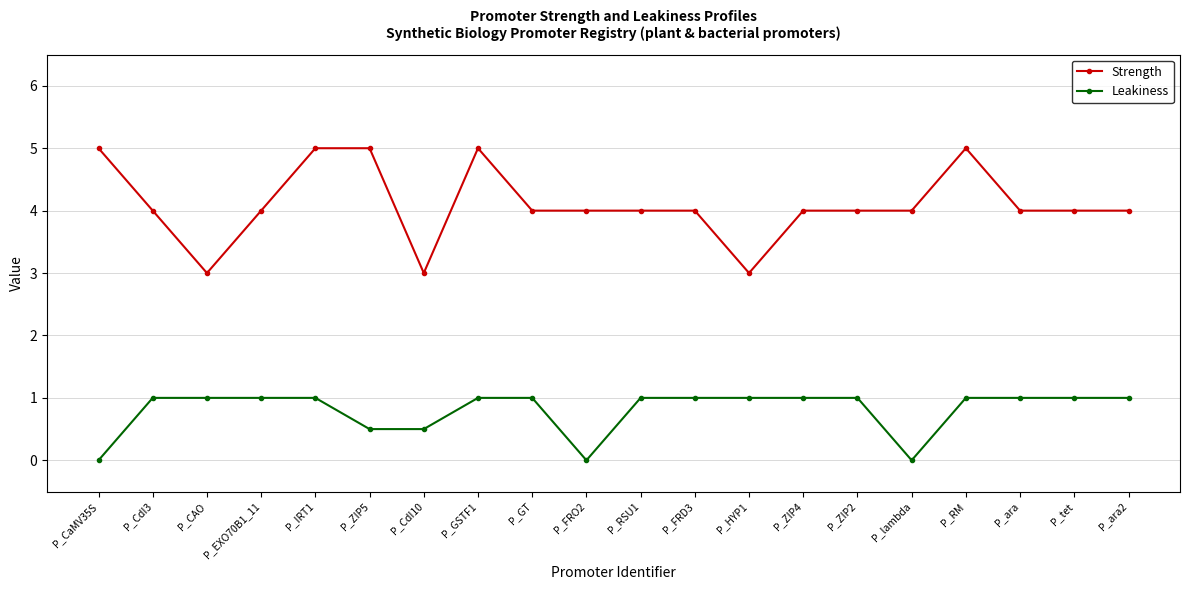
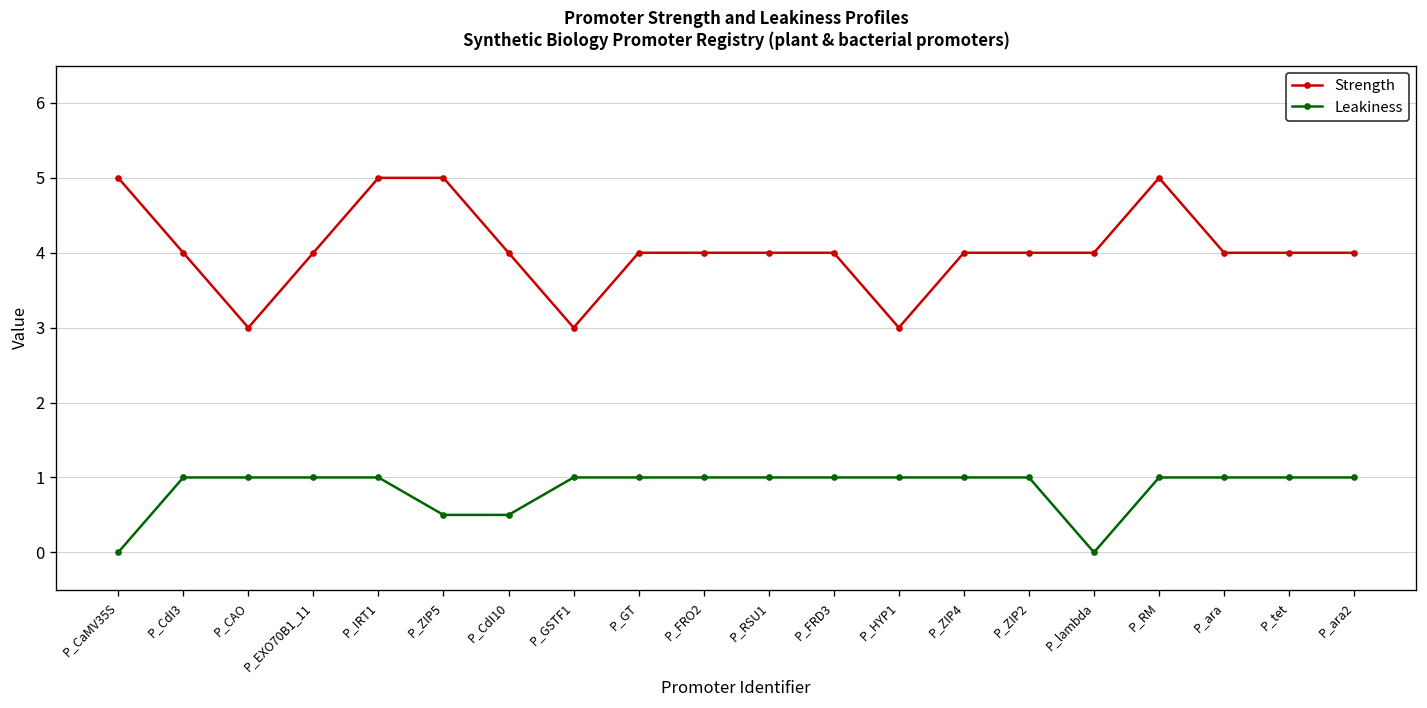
  {
    "Strength": {
      "P_CaMV35S": 5,
      "P_CdI3": 4,
      "P_CAO": 3,
      "P_EXO70B1_11": 4,
      "P_IRT1": 5,
      "P_ZIP5": 5,
-     "P_CdI10": 3,
-     "P_GSTF1": 5,
+     "P_CdI10": 4,
+     "P_GSTF1": 3,
      "P_GT": 4,
      "P_FRO2": 4,
      "P_RSU1": 4,
      "P_FRD3": 4,
      "P_HYP1": 3,
      "P_ZIP4": 4,
      "P_ZIP2": 4,
      "P_lambda": 4,
      "P_RM": 5,
      "P_ara": 4,
      "P_tet": 4,
      "P_ara2": 4
    },
    "Leakiness": {
      "P_CaMV35S": 0,
      "P_CdI3": 1,
      "P_CAO": 1,
      "P_EXO70B1_11": 1,
      "P_IRT1": 1,
      "P_ZIP5": 0.5,
      "P_CdI10": 0.5,
      "P_GSTF1": 1,
      "P_GT": 1,
-     "P_FRO2": 0,
+     "P_FRO2": 1,
      "P_RSU1": 1,
      "P_FRD3": 1,
      "P_HYP1": 1,
      "P_ZIP4": 1,
      "P_ZIP2": 1,
      "P_lambda": 0,
      "P_RM": 1,
      "P_ara": 1,
      "P_tet": 1,
      "P_ara2": 1
    }
  }
